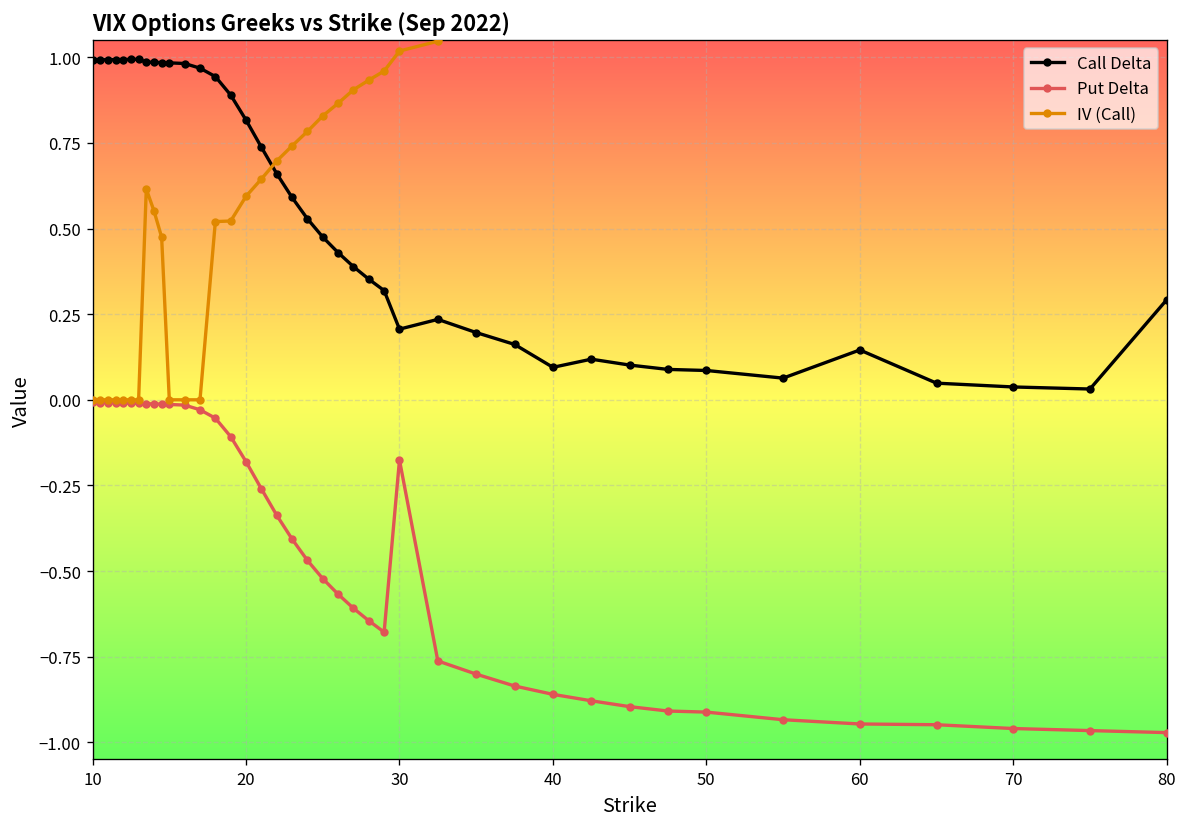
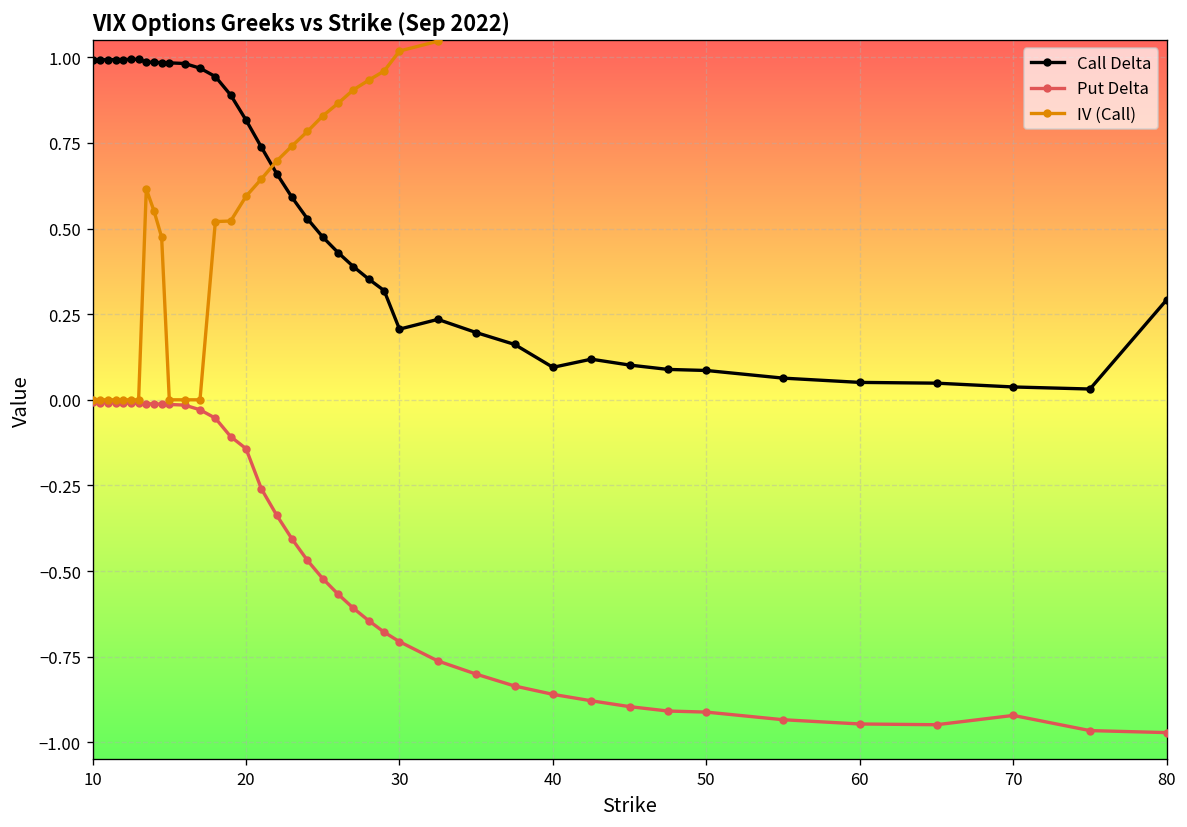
  {
    "Call Delta": {
      "10": 0.99,
      "20": 0.82,
      "30": 0.21,
      "40": 0.09,
      "50": 0.09,
-     "60": 0.15,
+     "60": 0.05,
      "70": 0.04,
      "80": 0.29
    },
    "Put Delta": {
-     "20": -0.18,
-     "30": -0.18,
+     "20": -0.14,
+     "30": -0.71,
      "40": -0.86,
      "50": -0.91,
      "60": -0.95,
-     "70": -0.96,
+     "70": -0.92,
      "80": -0.97
    },
    "IV (Call)": {
      "20": 0.59,
      "30": 1.02
    }
  }
